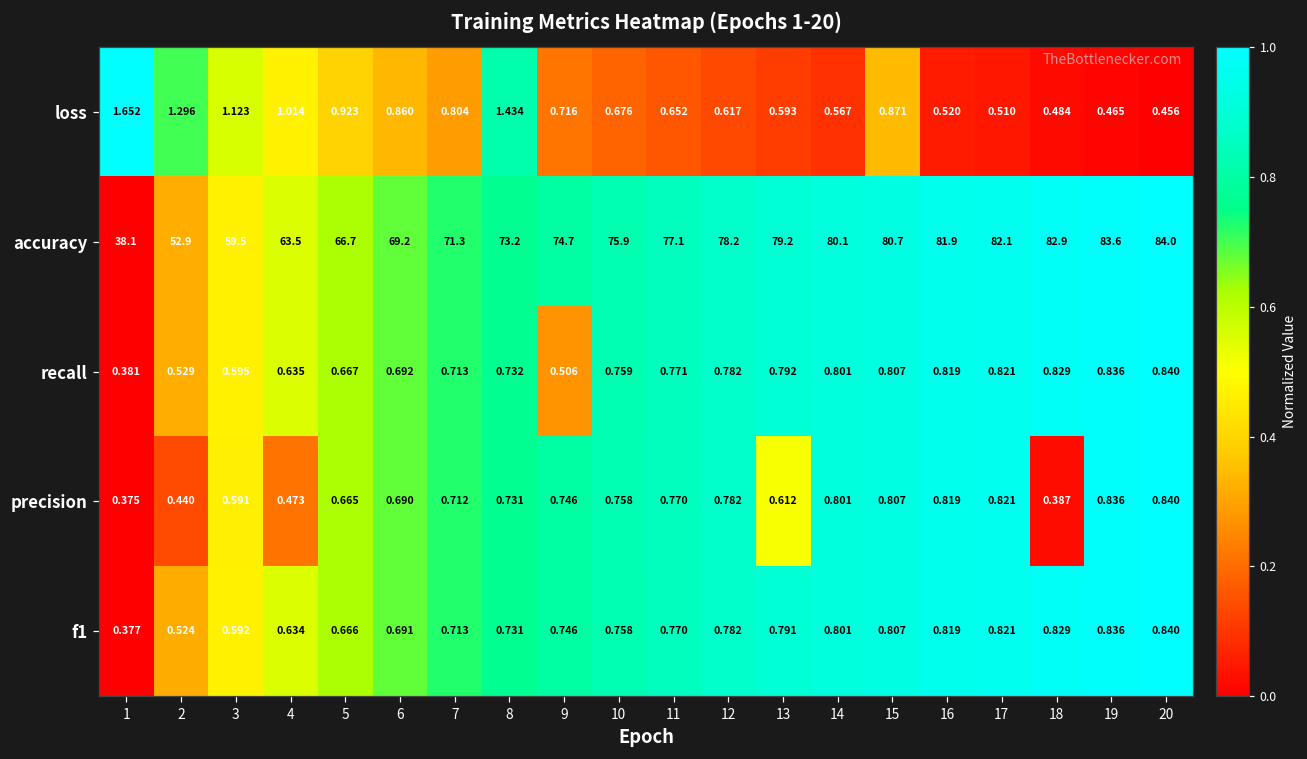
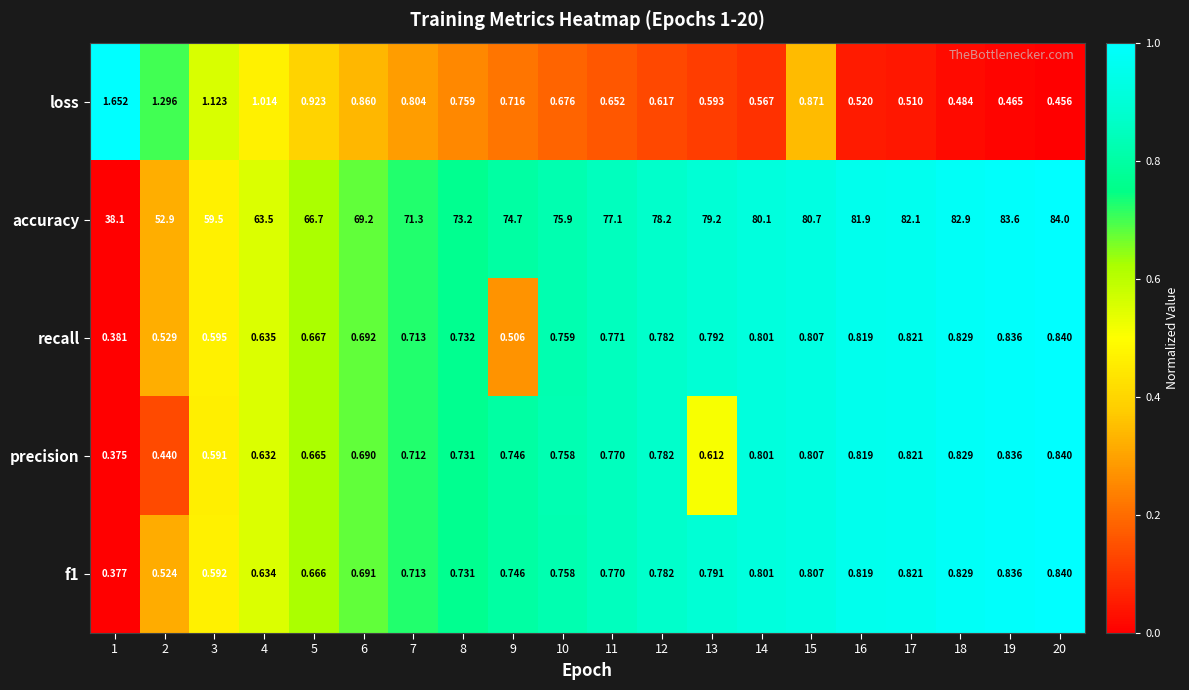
  {
    "loss": {
      "1": 1.652,
      "2": 1.296,
      "3": 1.123,
      "4": 1.014,
      "5": 0.923,
      "6": 0.860,
      "7": 0.804,
-     "8": 1.434,
+     "8": 0.759,
      "9": 0.716,
      "10": 0.676,
      "11": 0.652,
      "12": 0.617,
      "13": 0.593,
      "14": 0.567,
      "15": 0.871,
      "16": 0.520,
      "17": 0.510,
      "18": 0.484,
      "20": 0.456
    },
    "accuracy": {
      "1": 38.1,
      "2": 52.9,
      "3": 59.5,
      "4": 63.5,
      "5": 66.7,
      "6": 69.2,
      "7": 71.3,
      "8": 73.2,
      "9": 74.7,
      "10": 75.9,
      "11": 77.1,
      "12": 78.2,
      "13": 79.2,
      "14": 80.1,
      "15": 80.7,
      "16": 81.9,
      "17": 82.1,
      "18": 82.9,
      "19": 83.6,
      "20": 84.0
    },
    "recall": {
      "1": 0.381,
      "2": 0.529,
      "3": 0.595,
      "4": 0.635,
      "5": 0.667,
      "6": 0.692,
      "7": 0.713,
      "8": 0.732,
      "9": 0.506,
      "10": 0.759,
      "11": 0.771,
      "12": 0.782,
      "13": 0.792,
      "14": 0.801,
      "15": 0.807,
      "16": 0.819,
      "17": 0.821,
      "18": 0.829,
      "19": 0.836,
      "20": 0.840
    },
    "precision": {
      "1": 0.375,
      "2": 0.440,
      "3": 0.591,
-     "4": 0.473,
+     "4": 0.632,
      "5": 0.665,
      "6": 0.690,
      "7": 0.712,
      "8": 0.731,
      "9": 0.746,
      "10": 0.758,
      "11": 0.770,
      "12": 0.782,
      "13": 0.612,
      "14": 0.801,
      "15": 0.807,
      "16": 0.819,
      "17": 0.821,
-     "18": 0.387,
+     "18": 0.829,
      "19": 0.836,
      "20": 0.840
    },
    "f1": {
      "1": 0.377,
      "2": 0.524,
      "3": 0.592,
      "4": 0.634,
      "5": 0.666,
      "6": 0.691,
      "7": 0.713,
      "8": 0.731,
      "9": 0.746,
      "10": 0.758,
      "11": 0.770,
      "12": 0.782,
      "13": 0.791,
      "14": 0.801,
      "15": 0.807,
      "16": 0.819,
      "17": 0.821,
      "18": 0.829,
      "19": 0.836,
      "20": 0.840
    }
  }
